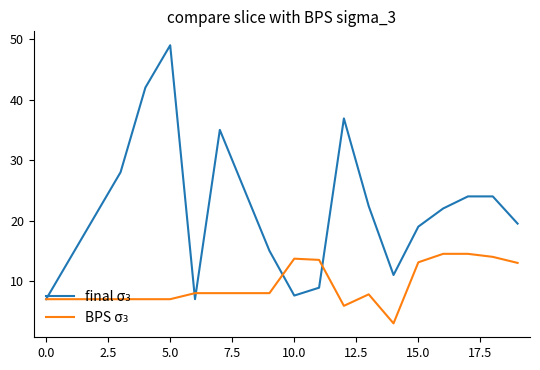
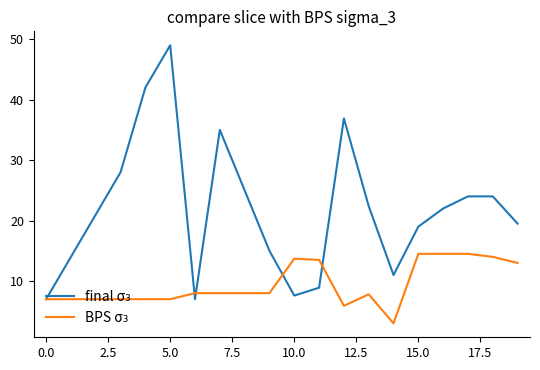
  {
    "final σ₃": {
      "5.0": 49,
      "10.0": 8,
      "15.0": 19
    },
    "BPS σ₃": {
      "5.0": 7,
      "10.0": 14,
-     "15.0": 13
+     "15.0": 15
    }
  }
